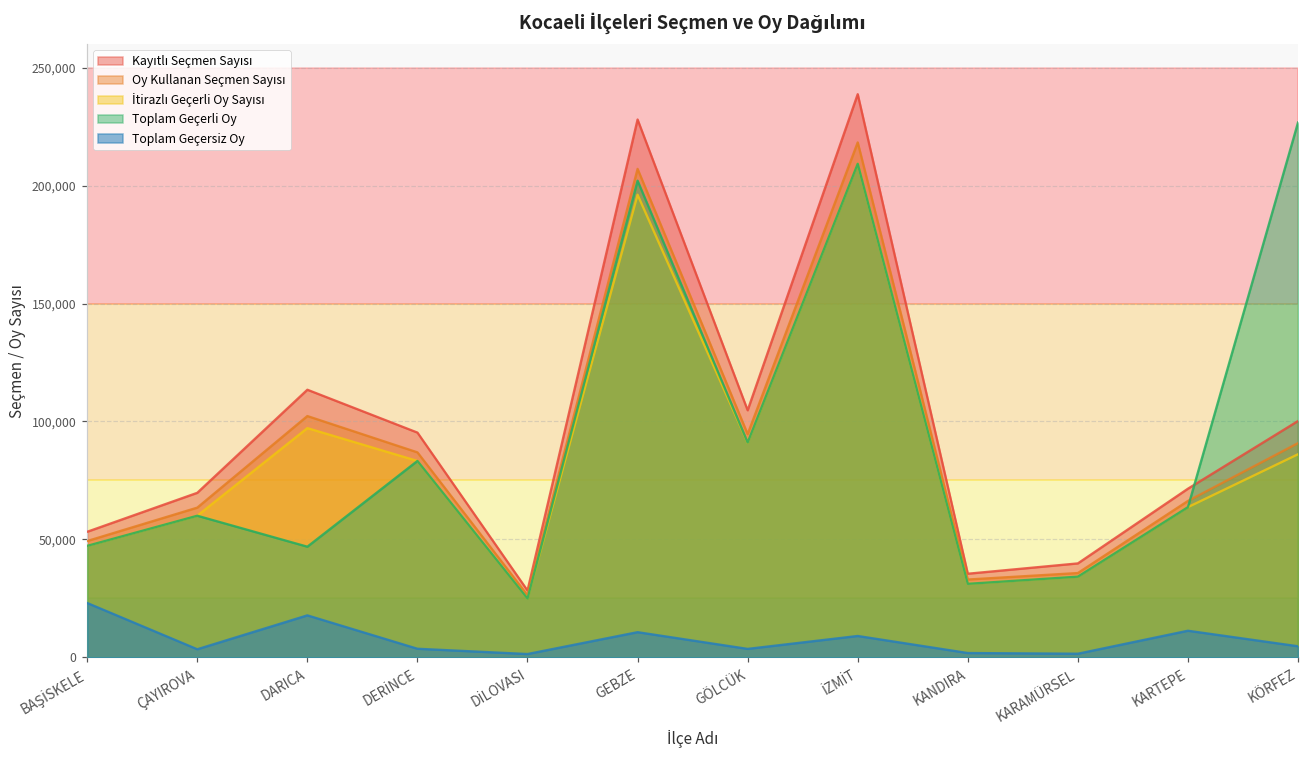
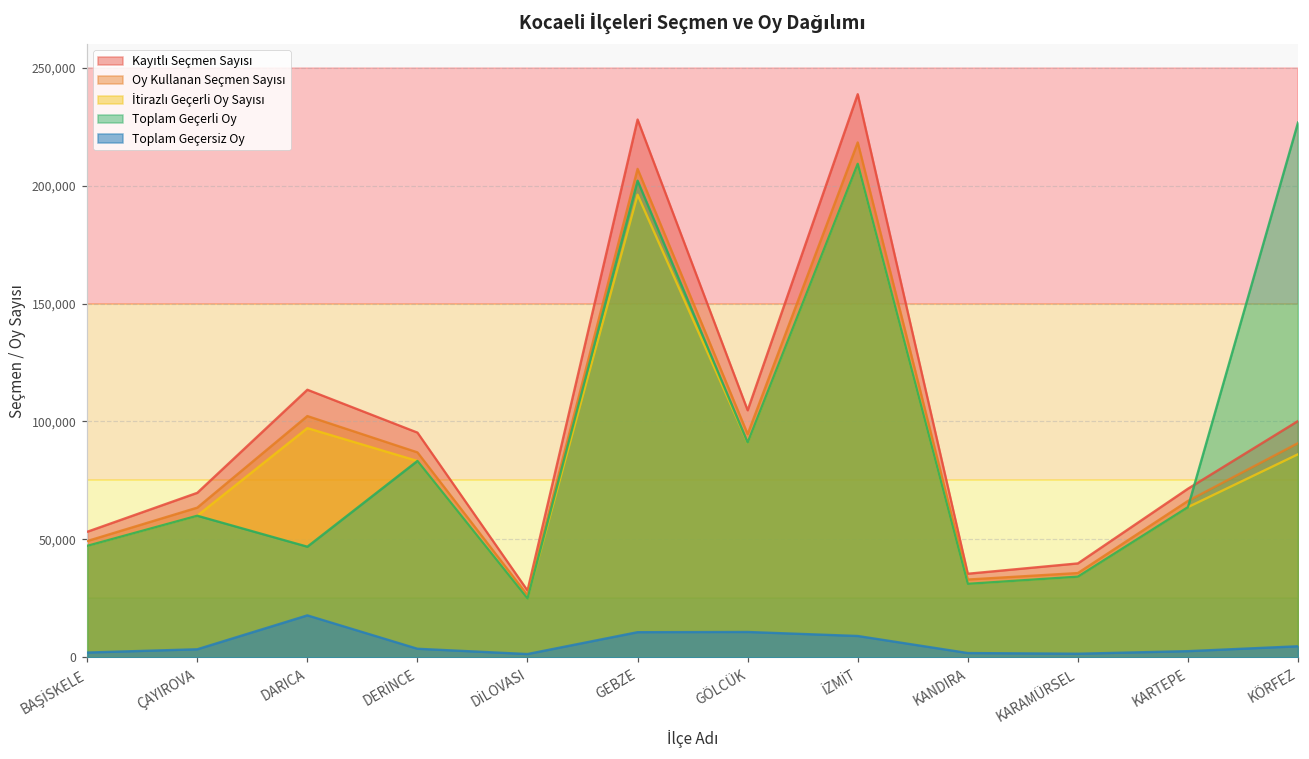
  {
    "Toplam Geçerli Oy": {
      "DARICA": "47,000",
      "GEBZE": "202,000",
      "KÖRFEZ": "227,000"
    },
    "Toplam Geçersiz Oy": {
-     "BAŞİSKELE": "23,000",
+     "BAŞİSKELE": "2,000",
      "ÇAYIROVA": "3,000",
      "DARICA": "18,000",
      "DERİNCE": "4,000",
      "DİLOVASI": "1,000",
      "GEBZE": "11,000",
-     "GÖLCÜK": "4,000",
+     "GÖLCÜK": "11,000",
      "İZMİT": "9,000",
      "KANDIRA": "2,000",
      "KARAMÜRSEL": "2,000",
-     "KARTEPE": "11,000",
+     "KARTEPE": "3,000",
      "KÖRFEZ": "5,000"
    }
  }
